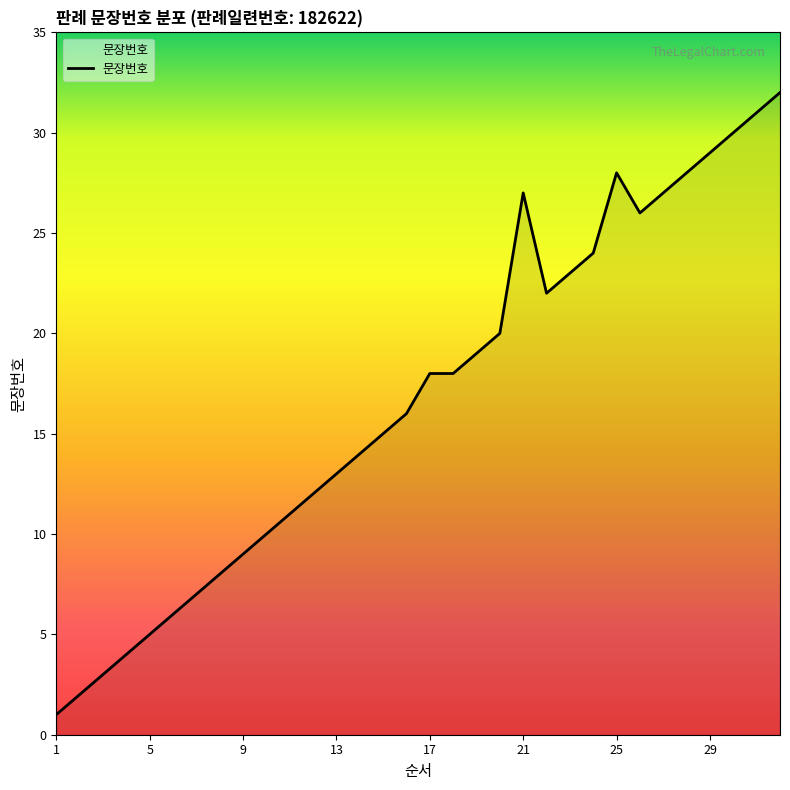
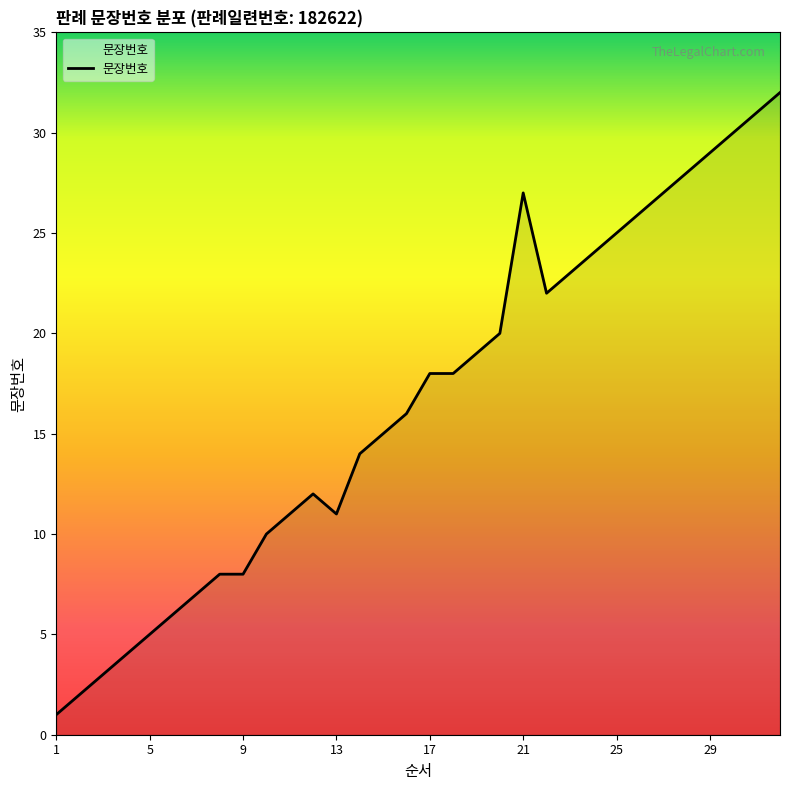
  {
    "1": 1,
    "5": 5,
-   "9": 9,
-   "13": 13,
+   "9": 8,
+   "13": 11,
    "17": 18,
    "21": 27,
-   "25": 28,
+   "25": 25,
    "29": 29
  }
